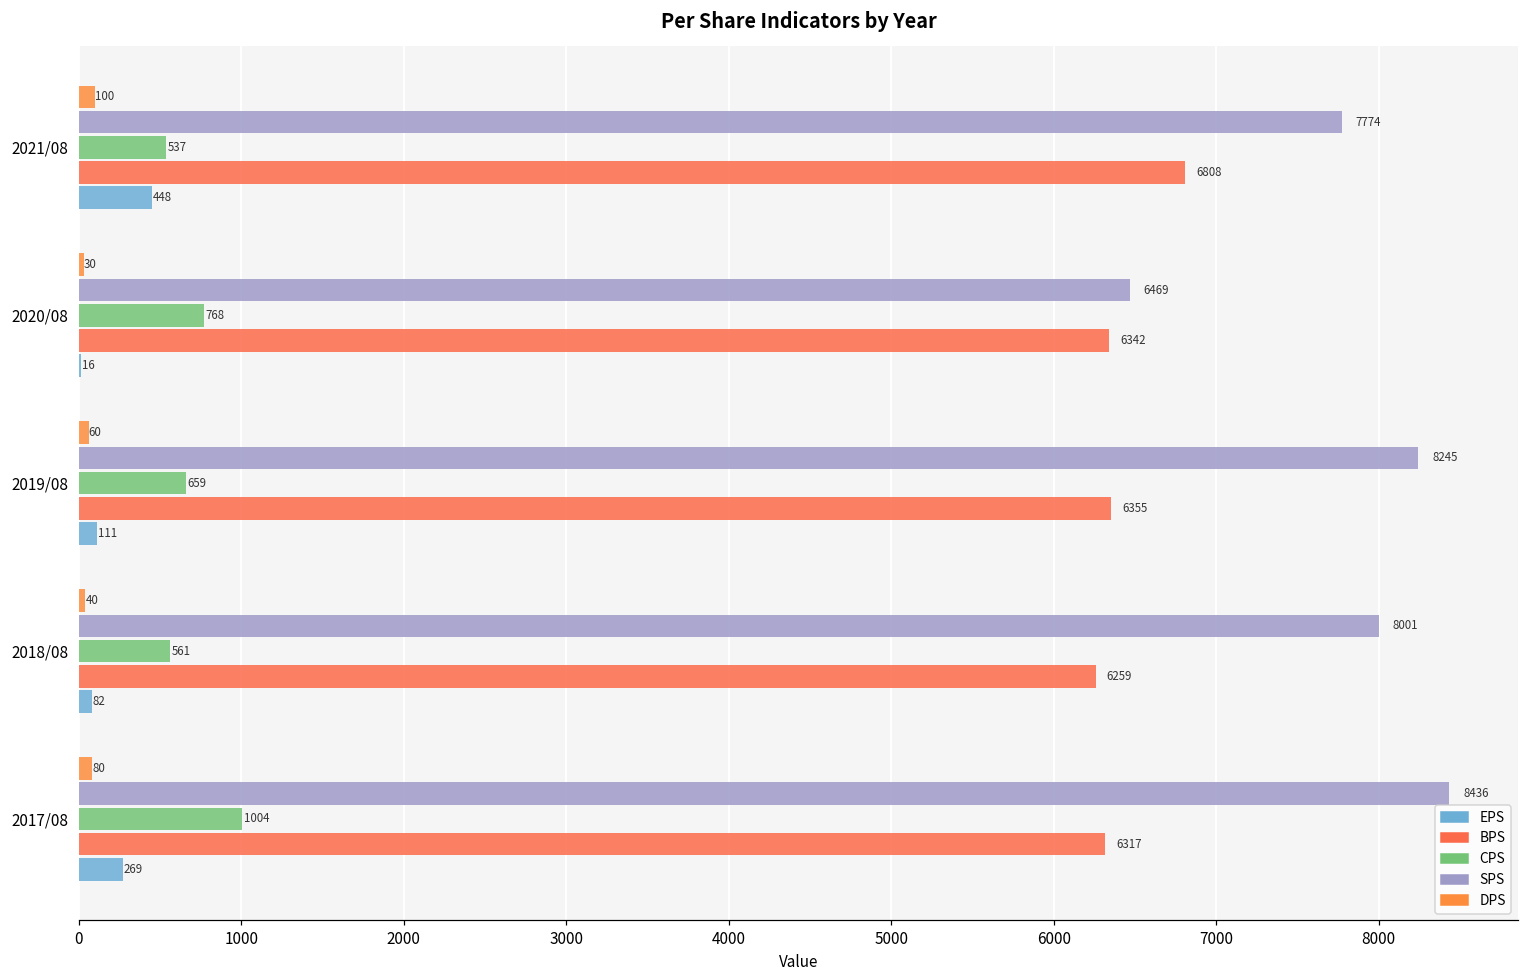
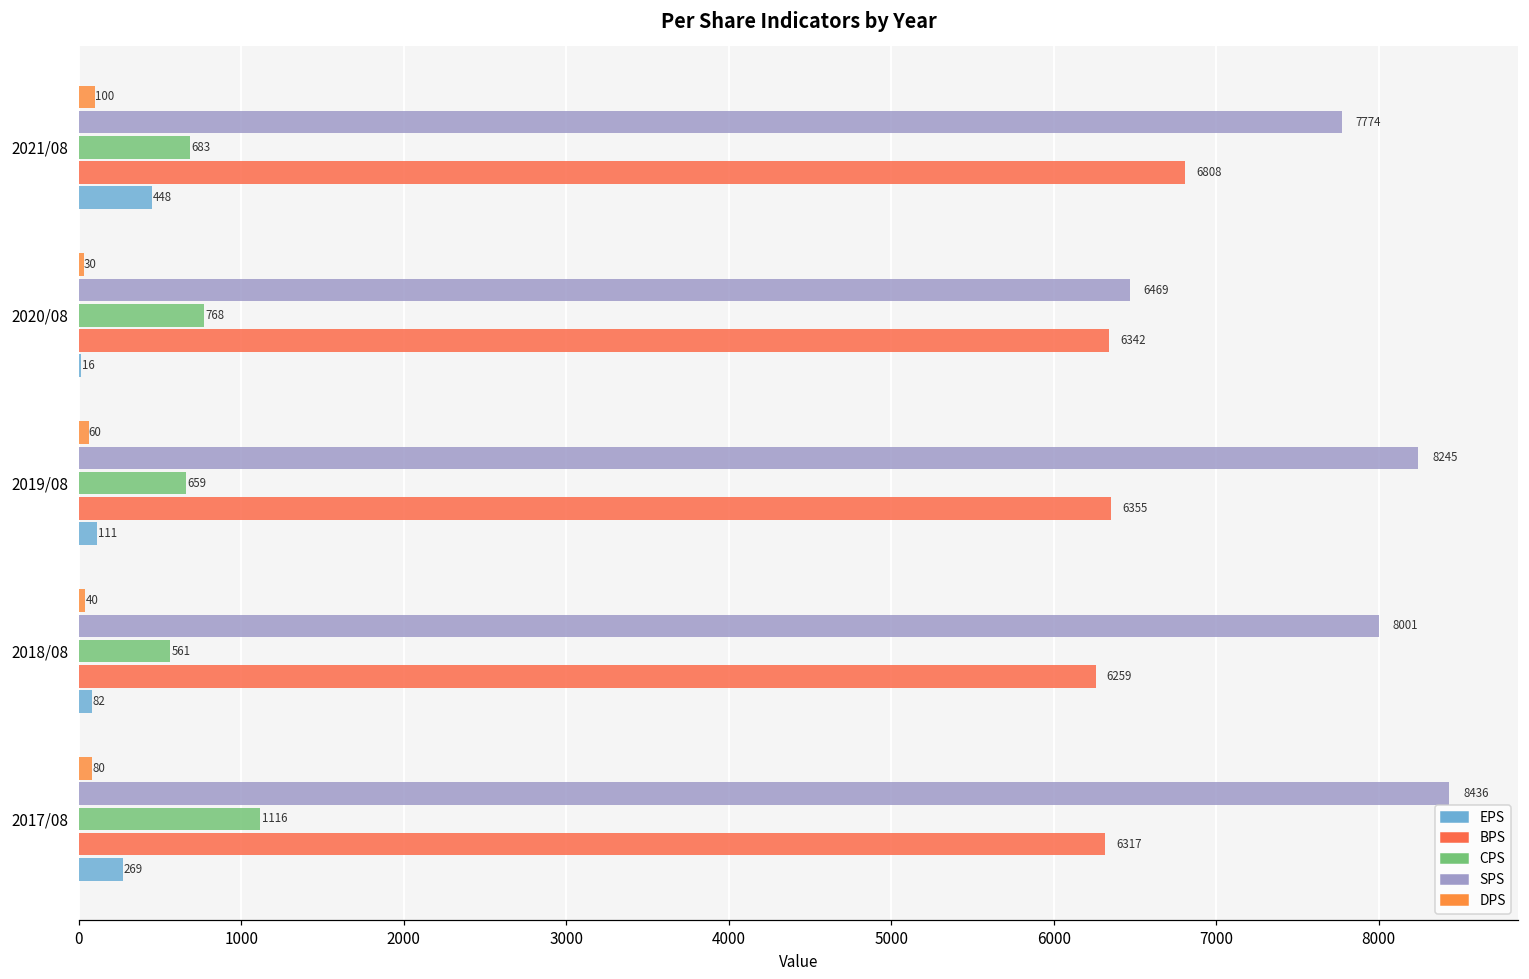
  {
    "CPS": {
-     "2021/08": 537,
+     "2021/08": 683,
      "2020/08": 768,
      "2019/08": 659,
      "2018/08": 561,
-     "2017/08": 1004
+     "2017/08": 1116
    }
  }
